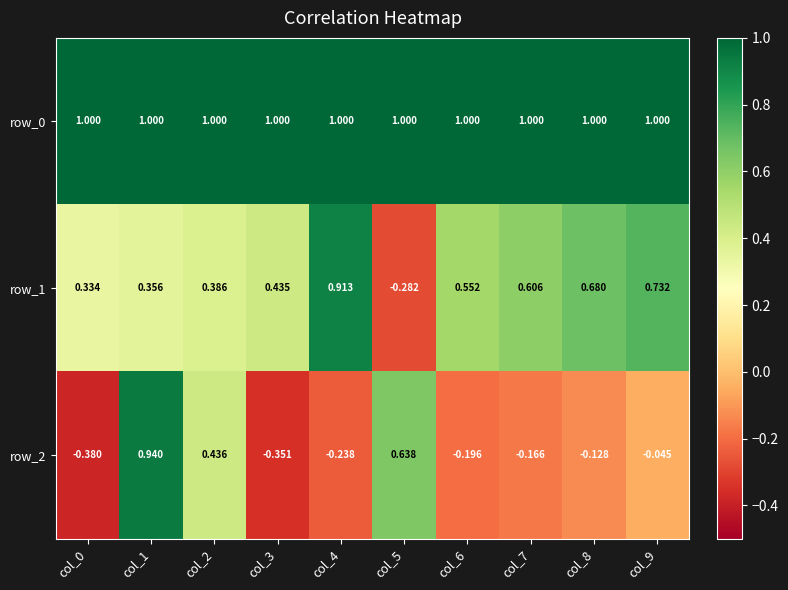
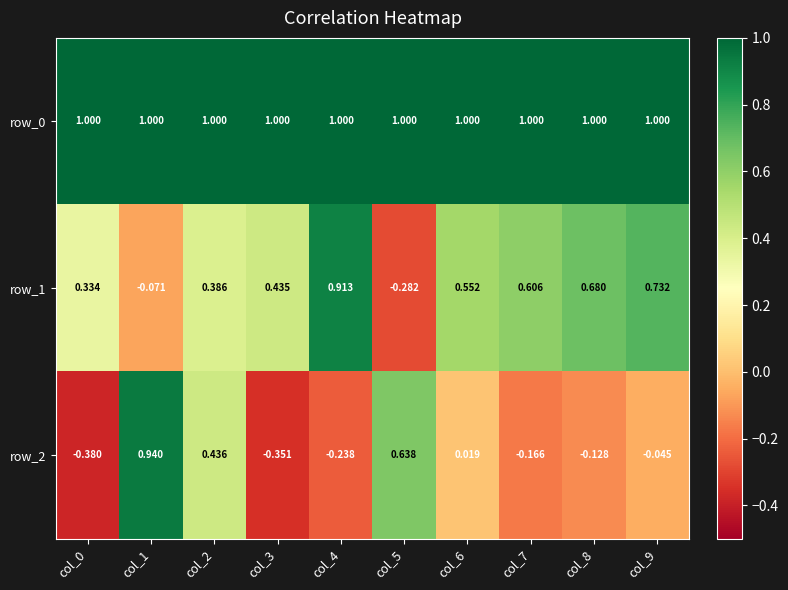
  {
    "row_0": {
      "col_0": 1.000,
      "col_1": 1.000,
      "col_2": 1.000,
      "col_3": 1.000,
      "col_4": 1.000,
      "col_5": 1.000,
      "col_6": 1.000,
      "col_7": 1.000,
      "col_8": 1.000,
      "col_9": 1.000
    },
    "row_1": {
      "col_0": 0.334,
-     "col_1": 0.356,
+     "col_1": -0.071,
      "col_2": 0.386,
      "col_3": 0.435,
      "col_4": 0.913,
      "col_5": -0.282,
      "col_6": 0.552,
      "col_7": 0.606,
      "col_8": 0.680,
      "col_9": 0.732
    },
    "row_2": {
      "col_0": -0.380,
      "col_1": 0.940,
      "col_2": 0.436,
      "col_3": -0.351,
      "col_4": -0.238,
      "col_5": 0.638,
-     "col_6": -0.196,
+     "col_6": 0.019,
      "col_7": -0.166,
      "col_8": -0.128,
      "col_9": -0.045
    }
  }
